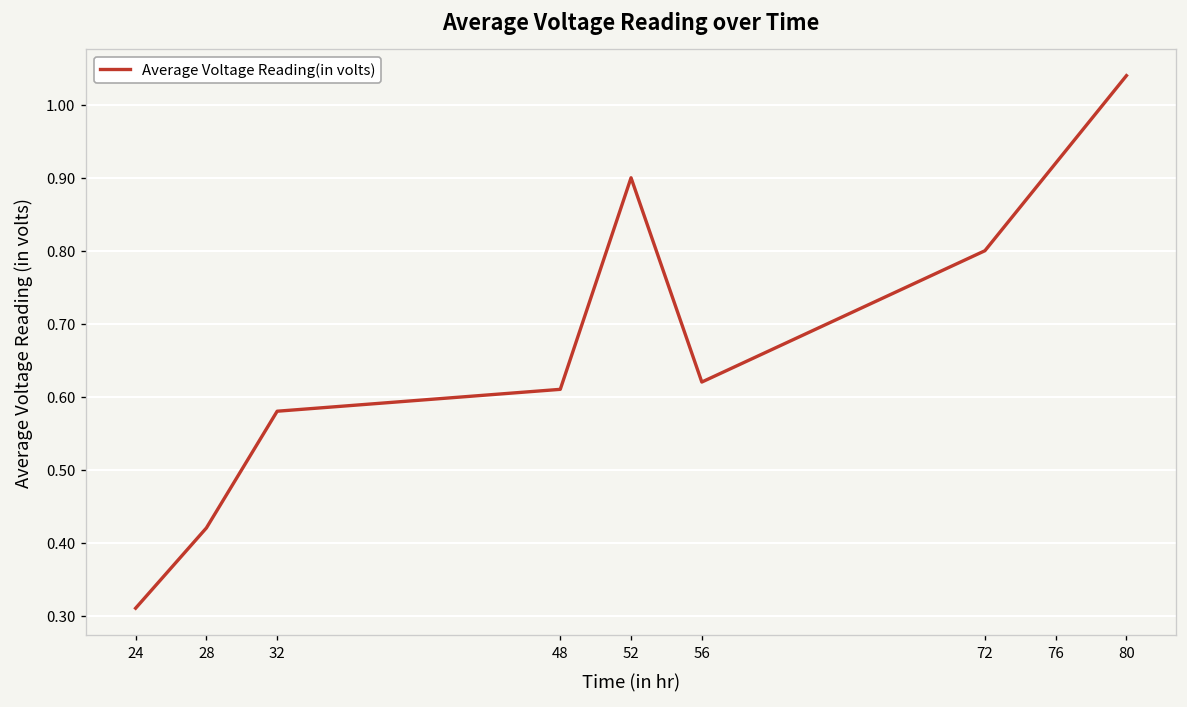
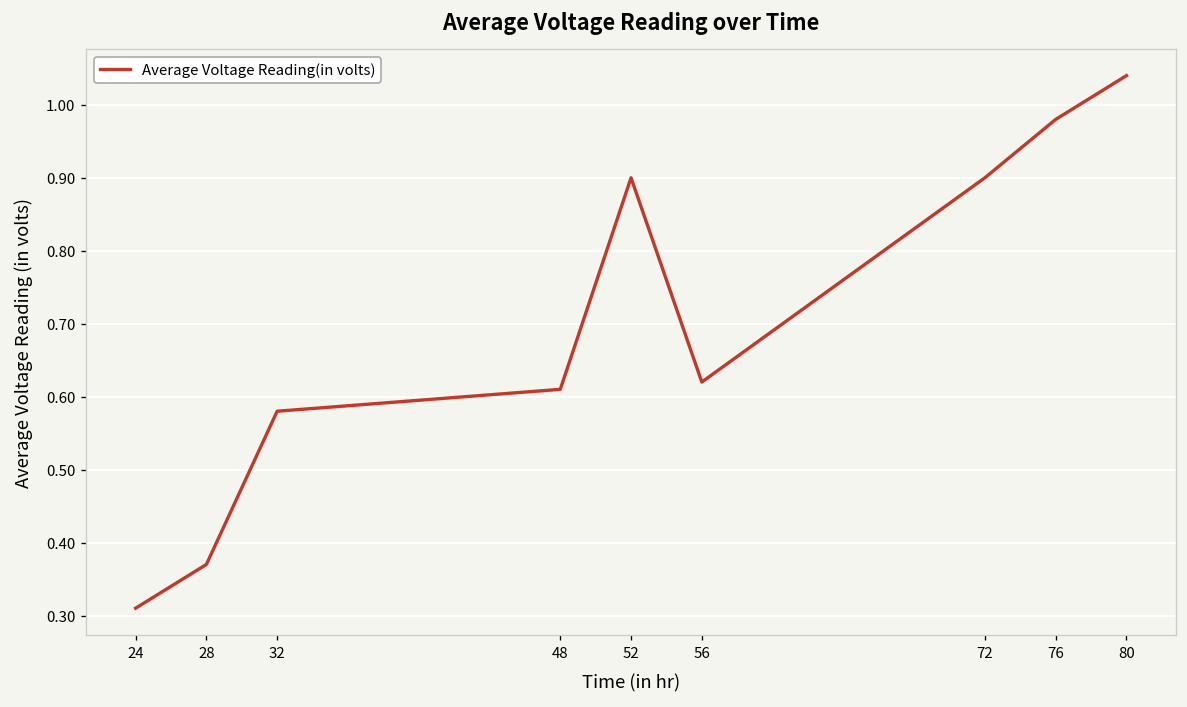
  {
    "24": 0.31,
-   "28": 0.42,
+   "28": 0.37,
    "32": 0.58,
    "48": 0.61,
    "52": 0.90,
    "56": 0.62,
-   "72": 0.8,
-   "76": 0.92,
+   "72": 0.9,
+   "76": 0.98,
    "80": 1.04
  }
